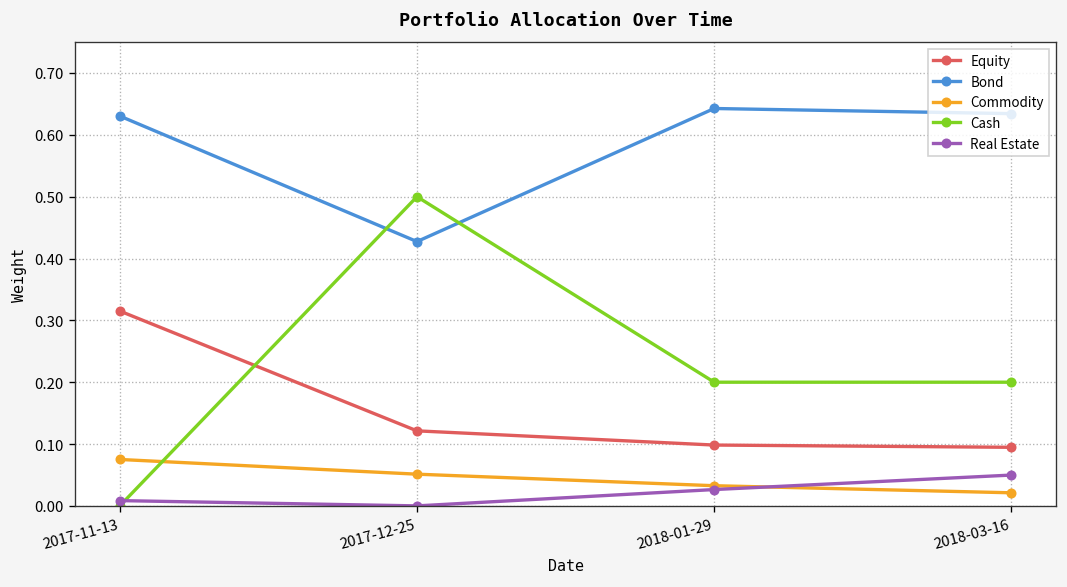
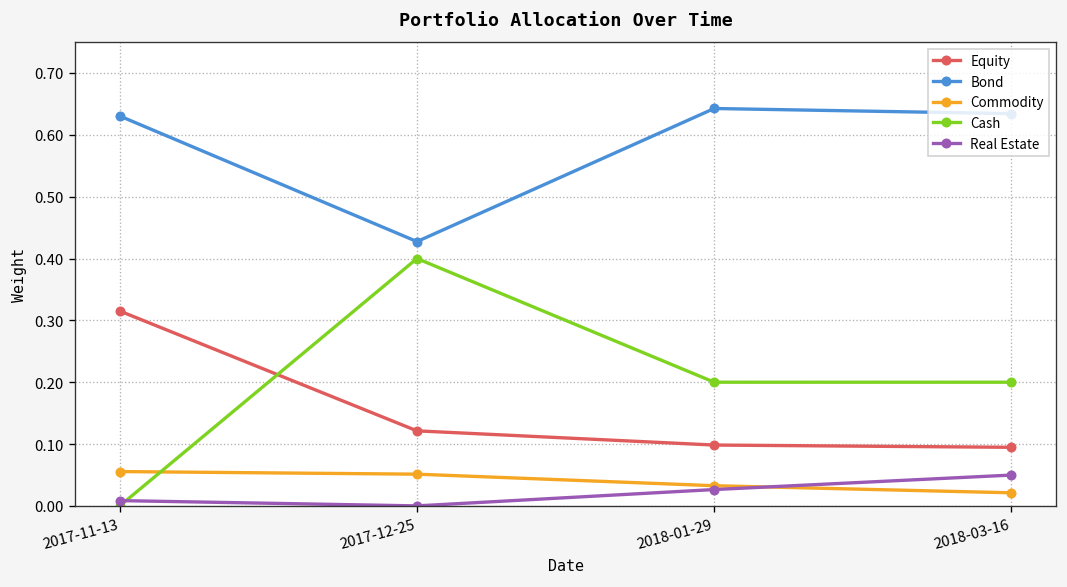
  {
    "Equity": {
      "2017-11-13": 0.32,
      "2017-12-25": 0.12,
      "2018-01-29": 0.10,
      "2018-03-16": 0.09
    },
    "Bond": {
      "2017-11-13": 0.63,
      "2017-12-25": 0.43,
      "2018-01-29": 0.64
    },
    "Commodity": {
-     "2017-11-13": 0.08,
+     "2017-11-13": 0.06,
      "2017-12-25": 0.05,
      "2018-01-29": 0.03,
      "2018-03-16": 0.02
    },
    "Cash": {
      "2017-11-13": 0.0,
-     "2017-12-25": 0.5,
+     "2017-12-25": 0.4,
      "2018-01-29": 0.2,
      "2018-03-16": 0.2
    },
    "Real Estate": {
      "2017-11-13": 0.01,
      "2017-12-25": 0.00,
      "2018-01-29": 0.03,
      "2018-03-16": 0.05
    }
  }
